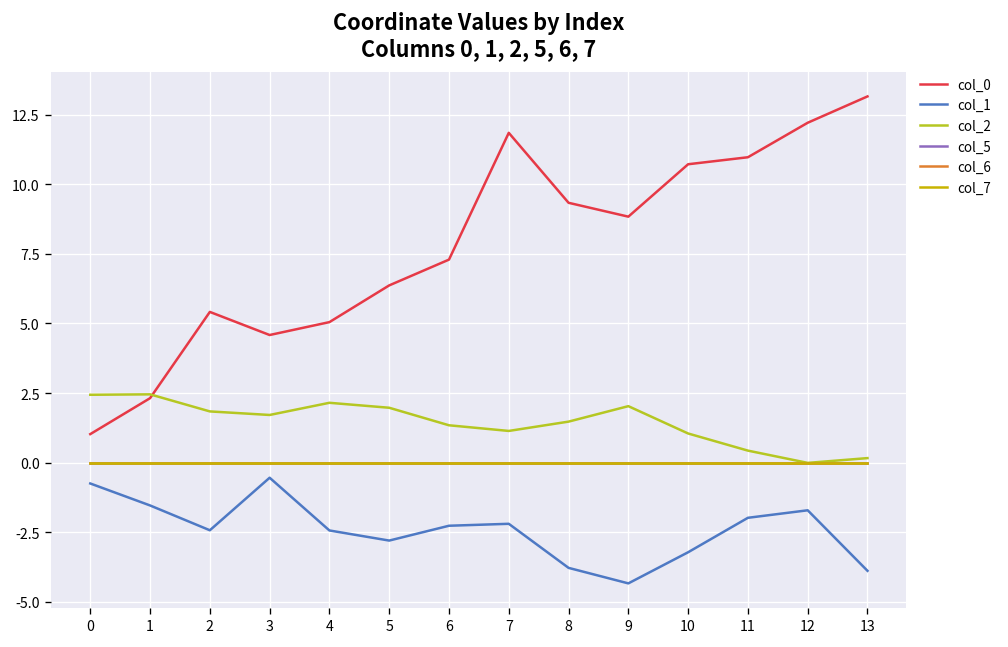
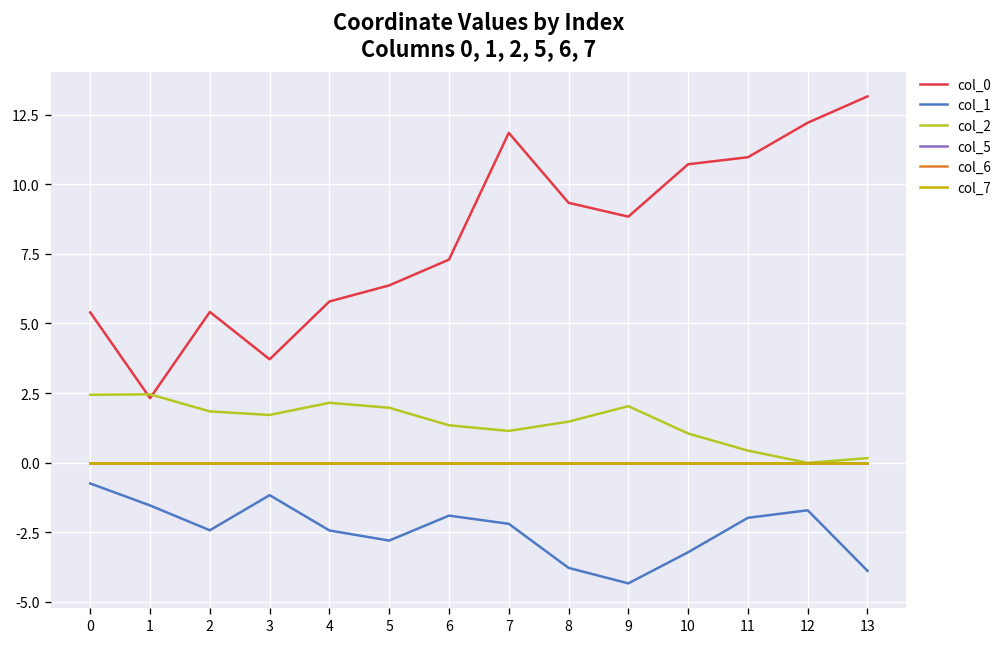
  {
    "col_0": {
-     "0": 1.0,
+     "0": 5.4,
      "1": 2.3,
      "2": 5.4,
-     "3": 4.6,
-     "4": 5.0,
+     "3": 3.7,
+     "4": 5.8,
      "5": 6.4,
      "6": 7.3,
      "7": 11.8,
      "8": 9.3,
      "9": 8.8,
      "10": 10.7,
      "11": 11.0,
      "12": 12.2,
      "13": 13.2
    },
    "col_1": {
      "0": -0.7,
      "1": -1.5,
      "2": -2.4,
-     "3": -0.5,
+     "3": -1.2,
      "4": -2.4,
      "5": -2.8,
-     "6": -2.3,
+     "6": -1.9,
      "7": -2.2,
      "8": -3.8,
      "9": -4.3,
      "10": -3.2,
      "11": -2.0,
      "12": -1.7,
      "13": -3.9
    }
  }
